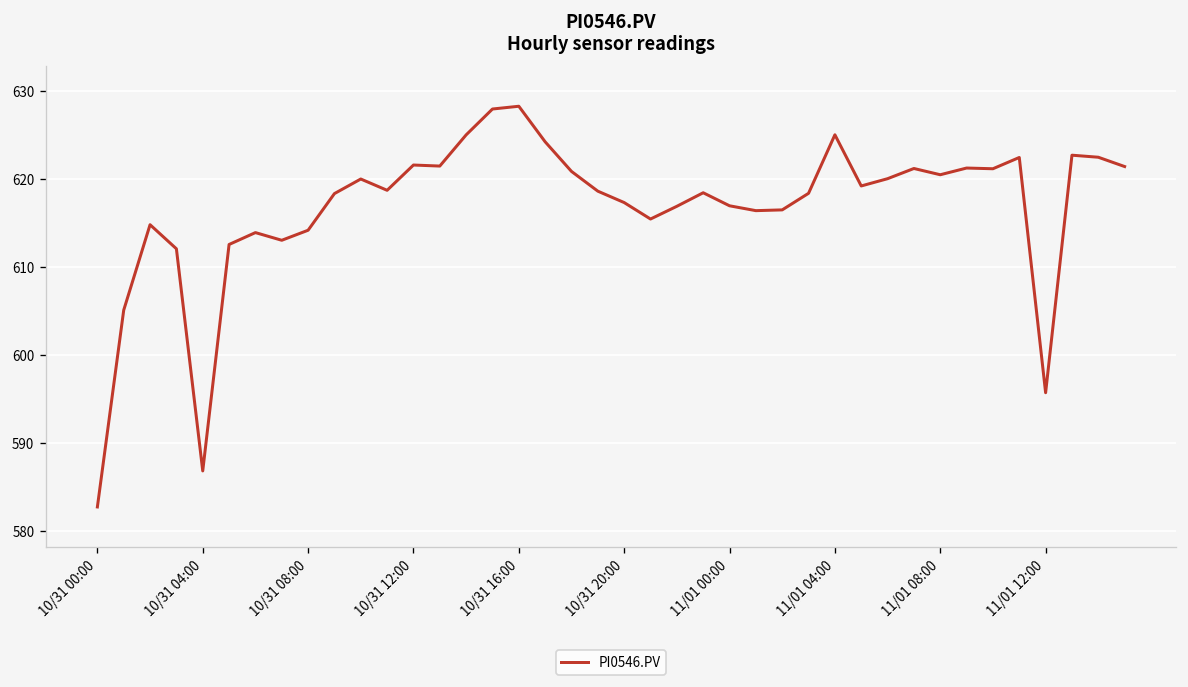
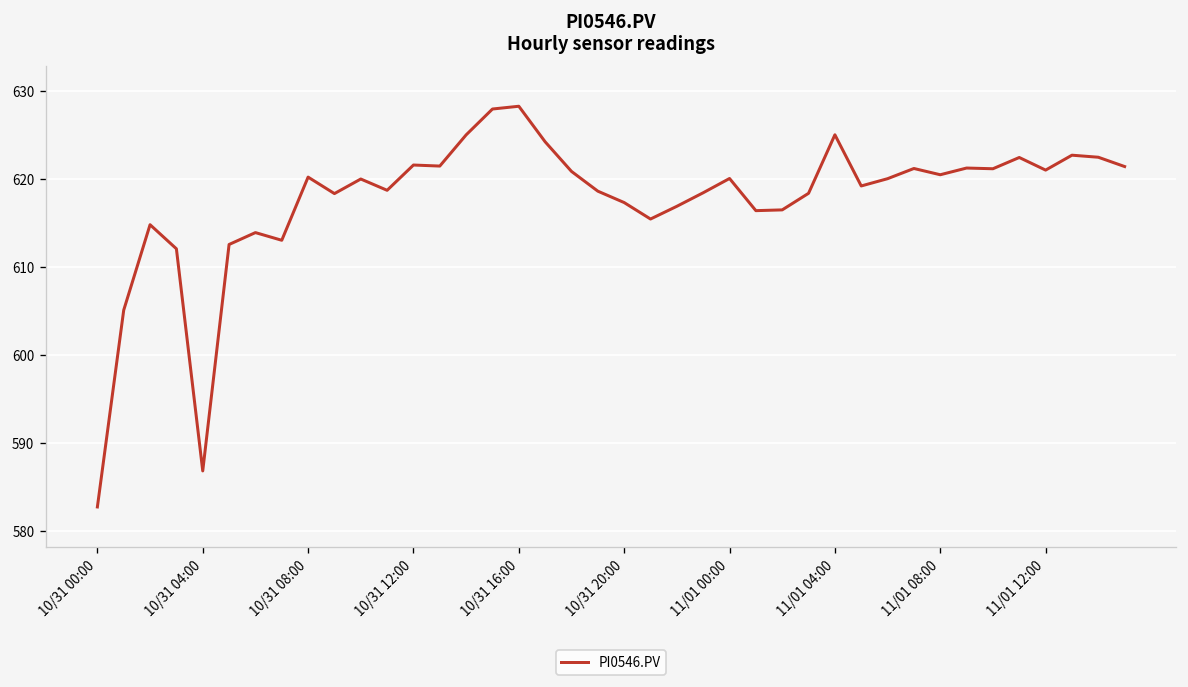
  {
    "10/31 00:00": 583,
    "10/31 04:00": 587,
-   "10/31 08:00": 614,
+   "10/31 08:00": 620,
    "10/31 12:00": 622,
    "10/31 16:00": 628,
    "10/31 20:00": 617,
-   "11/01 00:00": 617,
+   "11/01 00:00": 620,
    "11/01 04:00": 625,
    "11/01 08:00": 620,
-   "11/01 12:00": 596
+   "11/01 12:00": 621
  }
